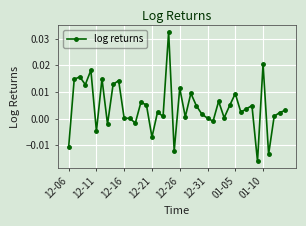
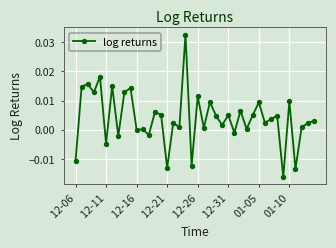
  {
    "12-06": -0.011,
    "12-11": -0.005,
    "12-16": 0.000,
-   "12-21": -0.007,
+   "12-21": -0.013,
    "12-26": 0.011,
-   "12-31": 0.000,
+   "12-31": 0.005,
    "01-05": 0.009,
-   "01-10": 0.020
+   "01-10": 0.010
  }
